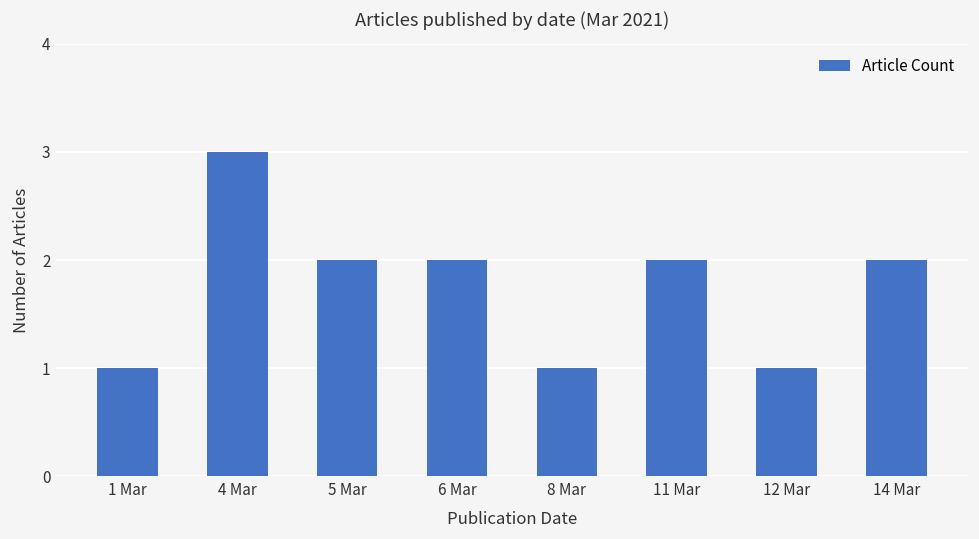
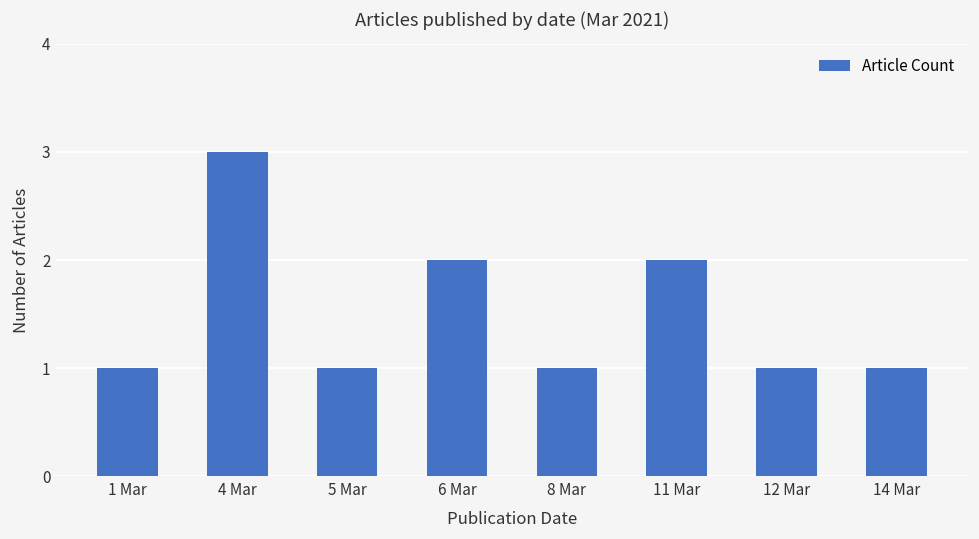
  {
    "1 Mar": 1,
    "4 Mar": 3,
-   "5 Mar": 2,
+   "5 Mar": 1,
    "6 Mar": 2,
    "8 Mar": 1,
    "11 Mar": 2,
    "12 Mar": 1,
-   "14 Mar": 2
+   "14 Mar": 1
  }
